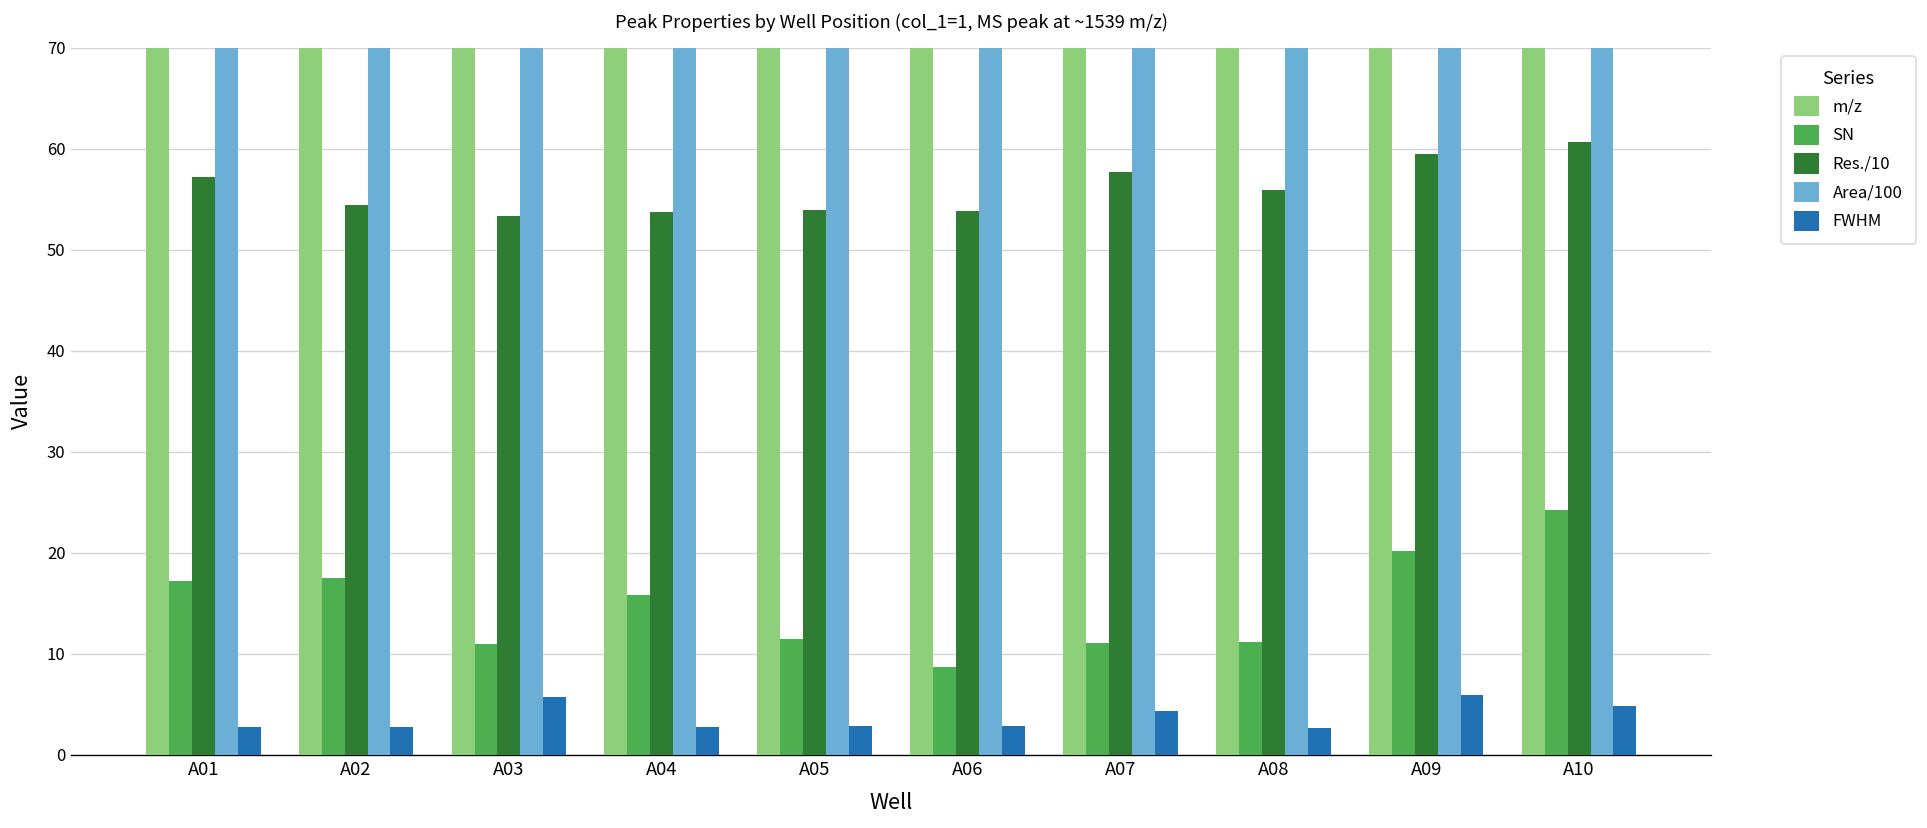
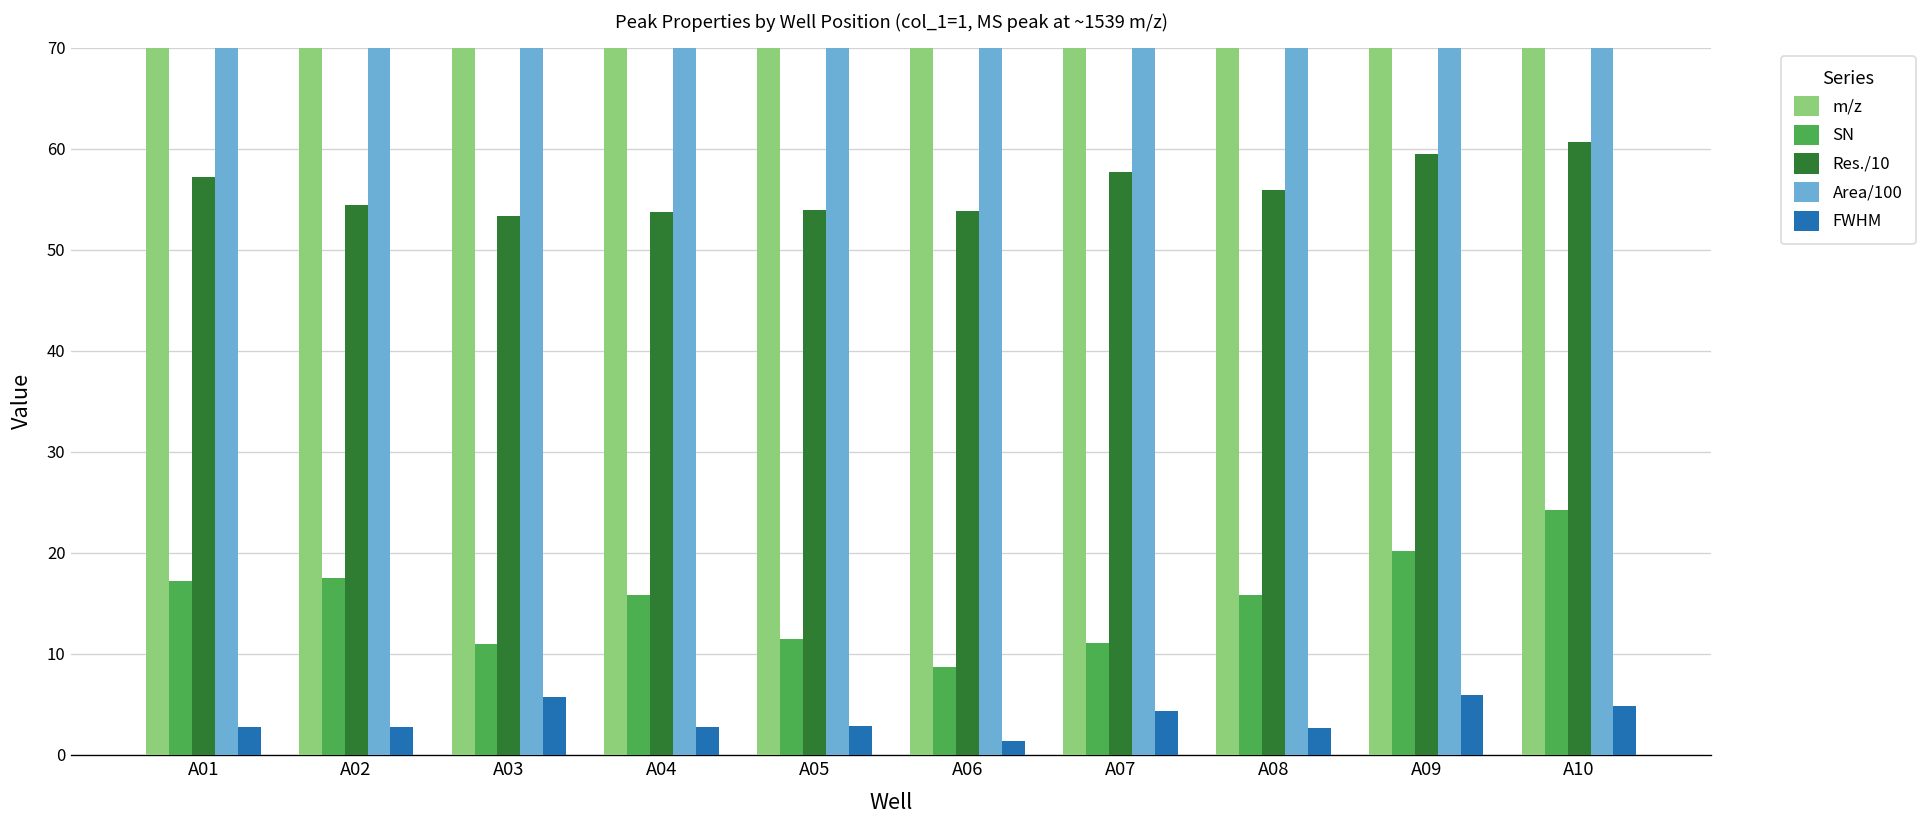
  {
    "SN": {
      "A01": 17,
      "A02": 17,
      "A03": 11,
      "A04": 16,
      "A05": 11,
      "A06": 9,
      "A07": 11,
-     "A08": 11,
+     "A08": 16,
      "A09": 20,
      "A10": 24
    },
    "Res./10": {
      "A01": 57,
      "A02": 54,
      "A03": 53,
      "A04": 54,
      "A05": 54,
      "A06": 54,
      "A07": 58,
      "A08": 56,
      "A09": 59,
      "A10": 61
    },
    "FWHM": {
      "A01": 3,
      "A02": 3,
      "A03": 6,
      "A04": 3,
      "A05": 3,
-     "A06": 3,
+     "A06": 1,
      "A07": 4,
      "A08": 3,
      "A09": 6,
      "A10": 5
    }
  }
